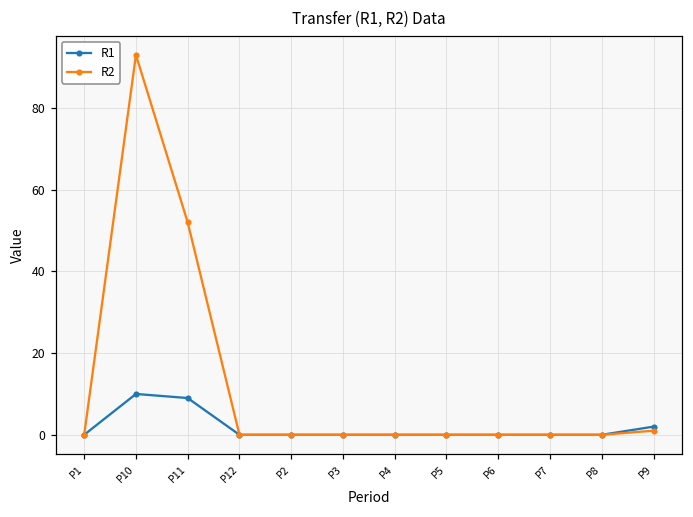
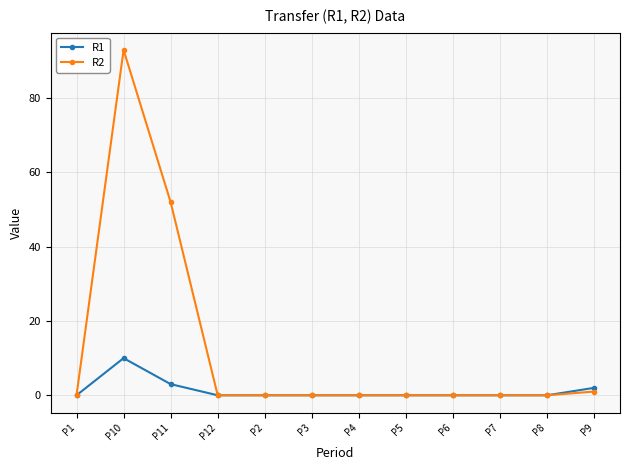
  {
    "R1": {
      "P10": 10,
-     "P11": 9,
+     "P11": 3,
      "P9": 2
    },
    "R2": {
      "P10": 93,
      "P11": 52,
      "P9": 1
    }
  }
